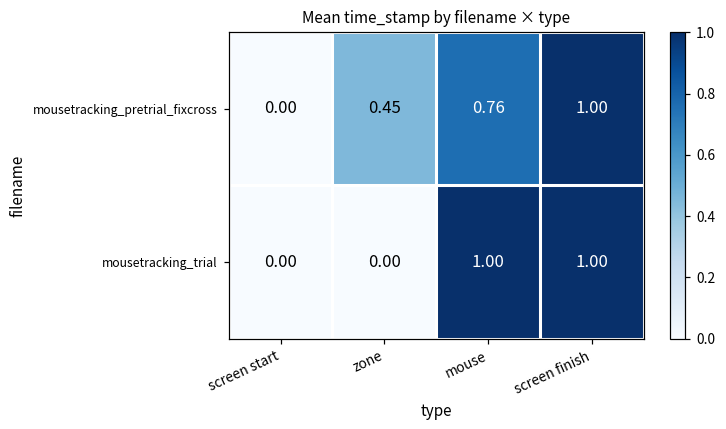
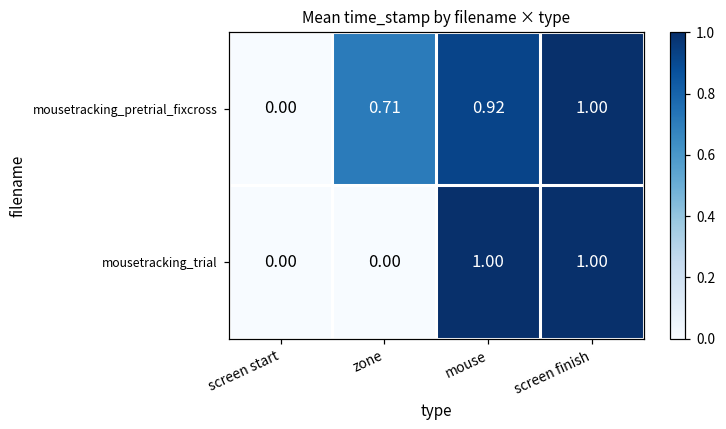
  {
    "mousetracking_pretrial_fixcross": {
      "screen start": 0.00,
-     "zone": 0.45,
-     "mouse": 0.76,
+     "zone": 0.71,
+     "mouse": 0.92,
      "screen finish": 1.00
    },
    "mousetracking_trial": {
      "screen start": 0.00,
      "zone": 0.00,
      "mouse": 1.00,
      "screen finish": 1.00
    }
  }
